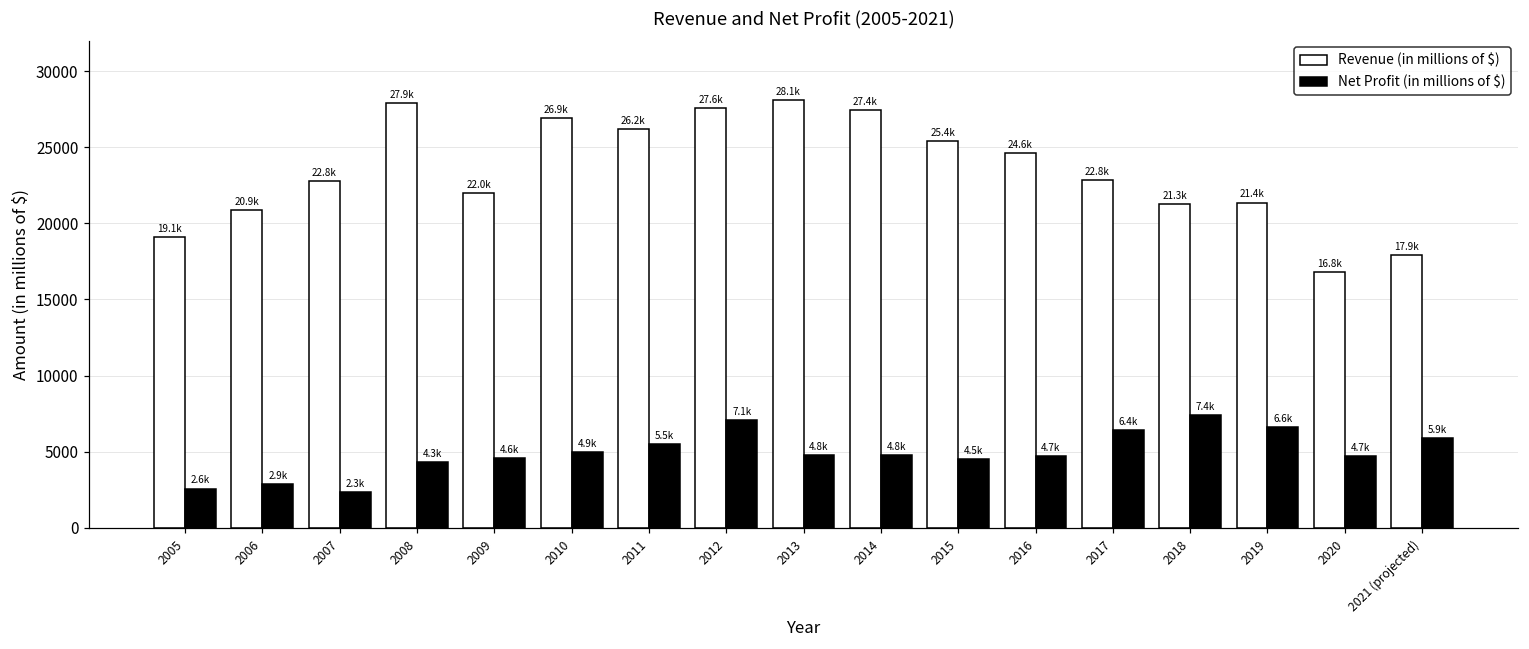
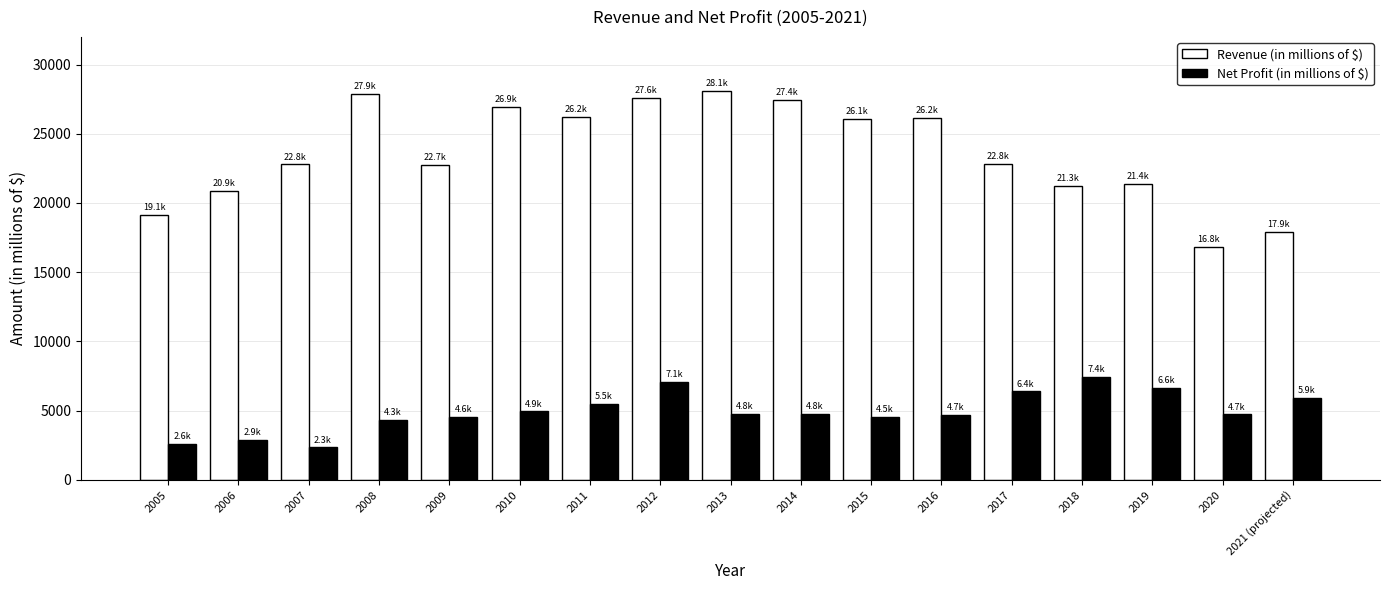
  {
    "Revenue (in millions of $)": {
      "2005": "19.1k",
      "2006": "20.9k",
      "2007": "22.8k",
      "2008": "27.9k",
-     "2009": "22.0k",
+     "2009": "22.7k",
      "2010": "26.9k",
      "2011": "26.2k",
      "2012": "27.6k",
      "2013": "28.1k",
      "2014": "27.4k",
-     "2015": "25.4k",
-     "2016": "24.6k",
+     "2015": "26.1k",
+     "2016": "26.2k",
      "2017": "22.8k",
      "2018": "21.3k",
      "2019": "21.4k",
      "2020": "16.8k",
      "2021 (projected)": "17.9k"
    },
    "Net Profit (in millions of $)": {
      "2005": "2.6k",
      "2006": "2.9k",
      "2007": "2.3k",
      "2008": "4.3k",
      "2009": "4.6k",
      "2010": "4.9k",
      "2011": "5.5k",
      "2012": "7.1k",
      "2013": "4.8k",
      "2014": "4.8k",
      "2015": "4.5k",
      "2016": "4.7k",
      "2017": "6.4k",
      "2018": "7.4k",
      "2019": "6.6k",
      "2020": "4.7k",
      "2021 (projected)": "5.9k"
    }
  }
